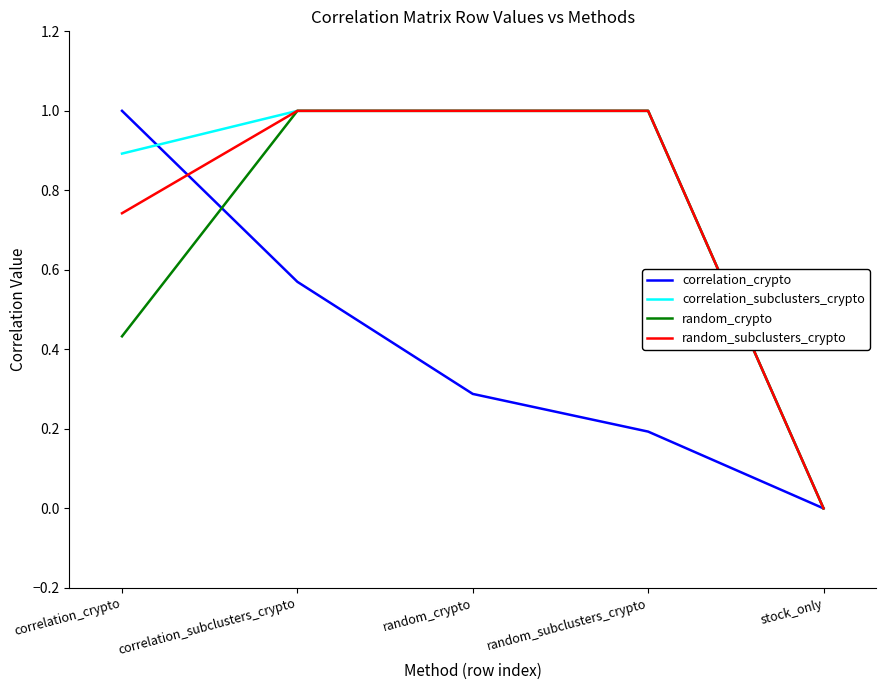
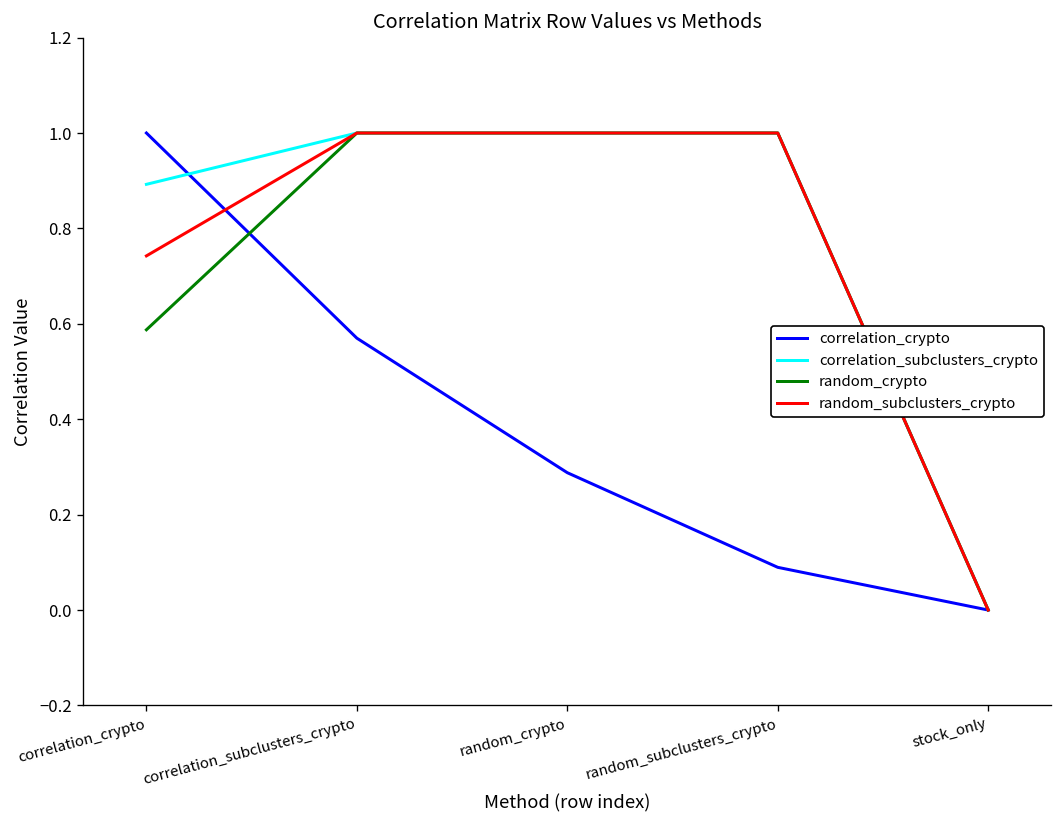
  {
    "correlation_crypto": {
      "correlation_crypto": 1.00,
      "correlation_subclusters_crypto": 0.57,
      "random_crypto": 0.29,
-     "random_subclusters_crypto": 0.19
+     "random_subclusters_crypto": 0.09
    },
    "correlation_subclusters_crypto": {
      "correlation_crypto": 0.89
    },
    "random_crypto": {
-     "correlation_crypto": 0.43
+     "correlation_crypto": 0.59
    },
    "random_subclusters_crypto": {
      "correlation_crypto": 0.74
    }
  }
